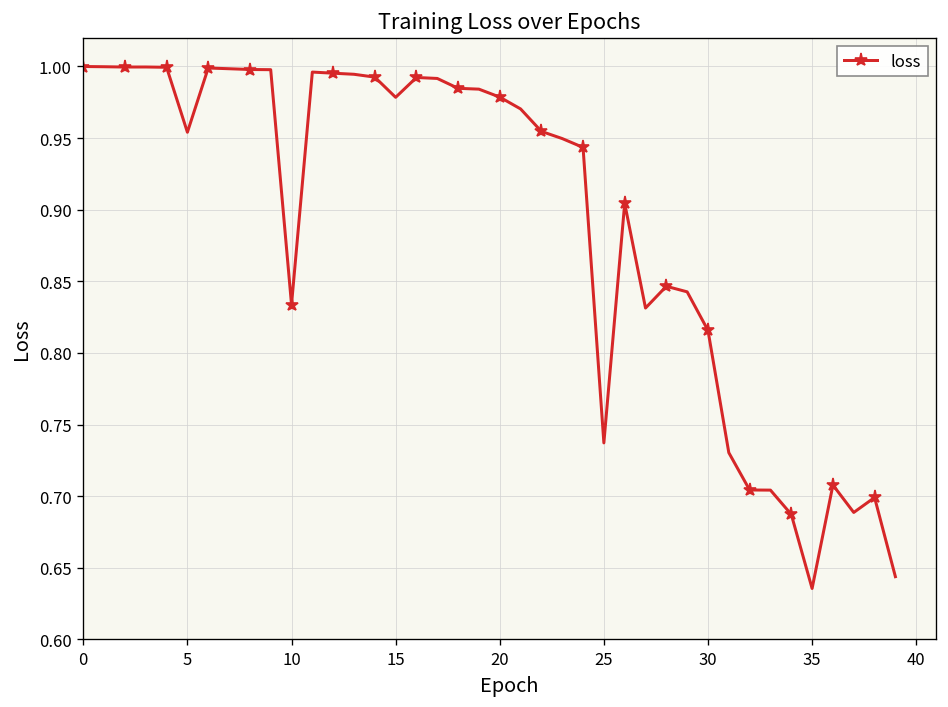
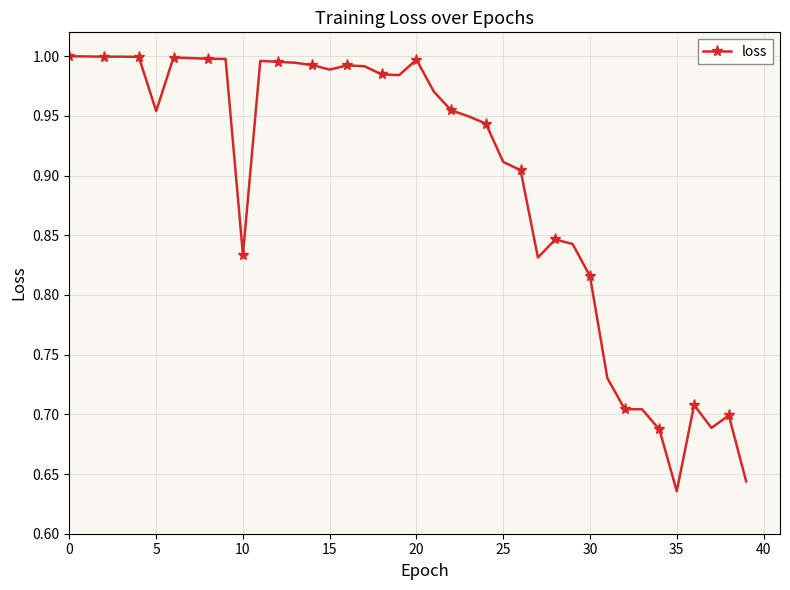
  {
    "0": 1.000,
    "5": 0.954,
    "10": 0.834,
-   "15": 0.978,
-   "20": 0.979,
-   "25": 0.737,
+   "15": 0.989,
+   "20": 0.997,
+   "25": 0.911,
    "30": 0.816,
    "35": 0.636
  }
